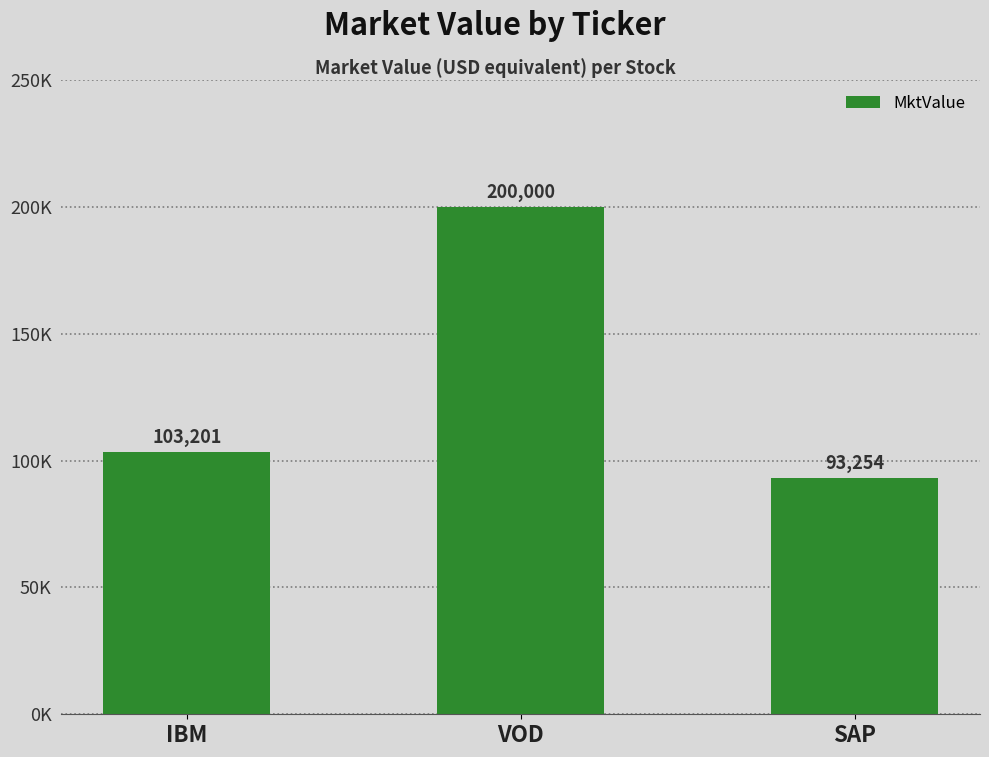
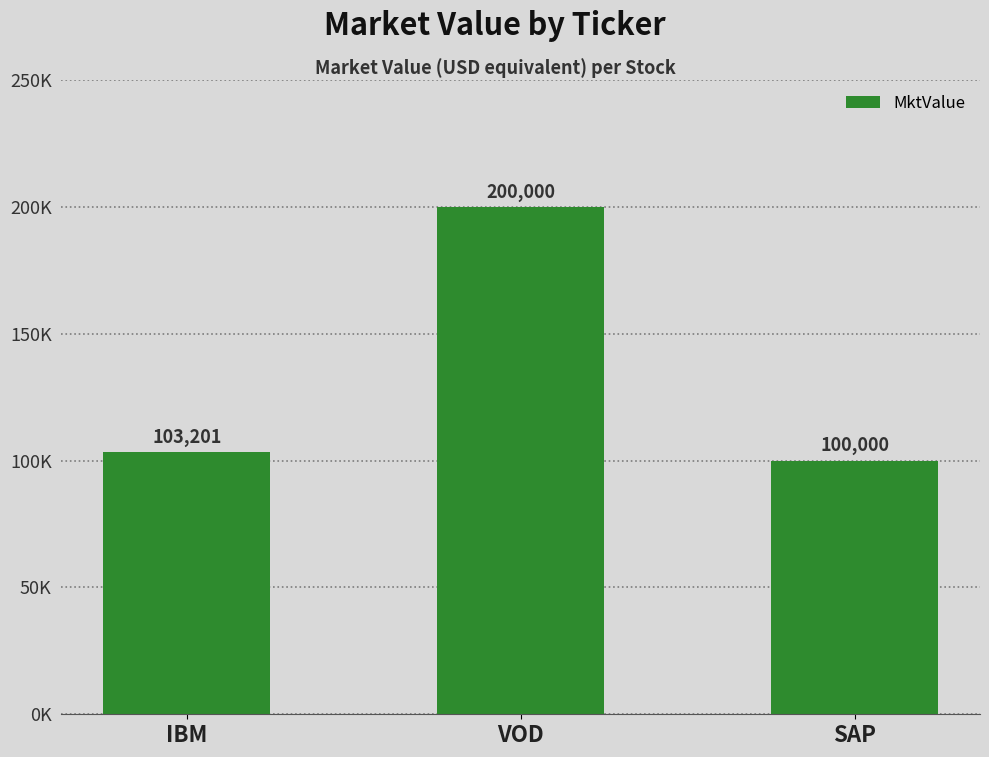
  {
    "IBM": "103,201",
    "VOD": "200,000",
-   "SAP": "93,254"
+   "SAP": "100,000"
  }
